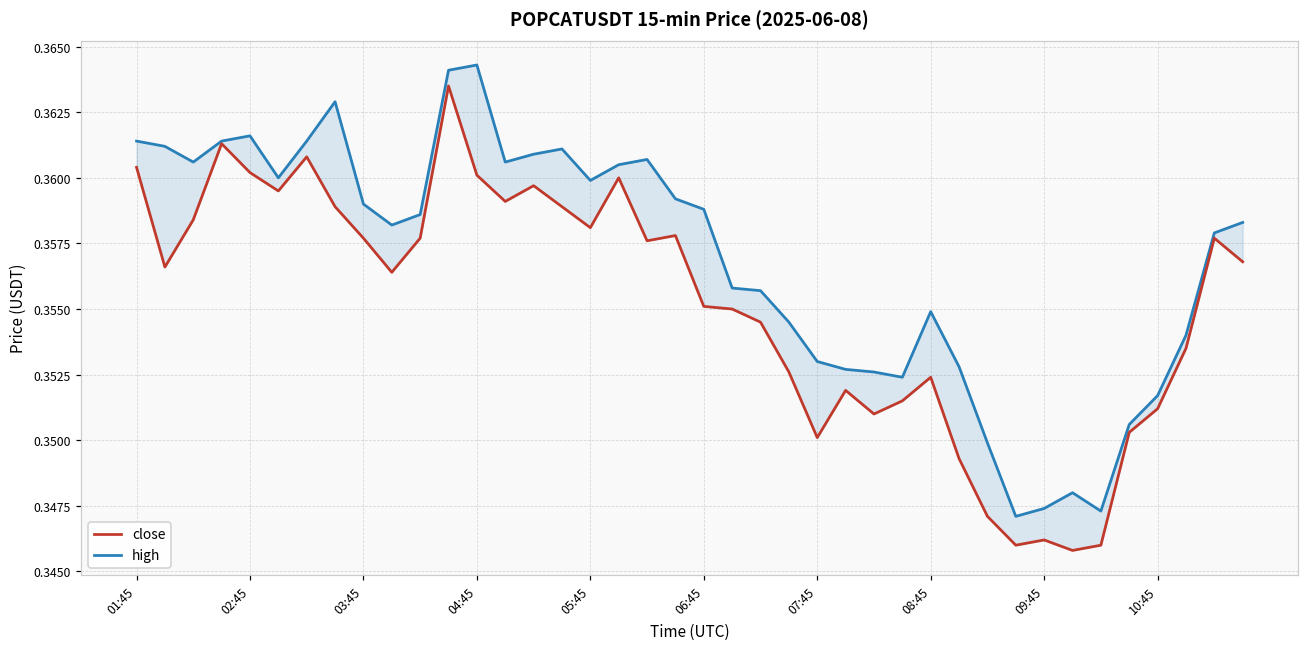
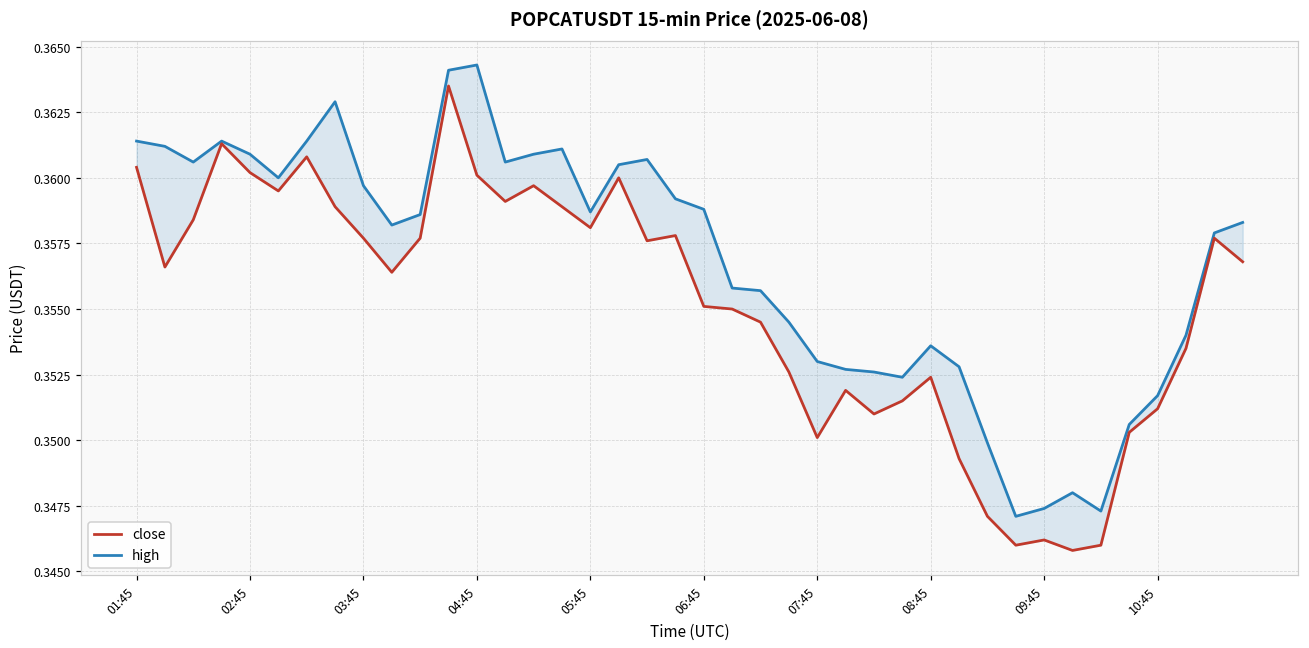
  {
    "close": {
      "01:45": 0.3604,
      "02:45": 0.3602,
      "03:45": 0.3577,
      "04:45": 0.3601,
      "05:45": 0.3581,
      "06:45": 0.3551,
      "07:45": 0.3501,
      "08:45": 0.3524,
      "09:45": 0.3462,
      "10:45": 0.3512
    },
    "high": {
      "01:45": 0.3614,
-     "02:45": 0.3616,
-     "03:45": 0.3590,
+     "02:45": 0.3609,
+     "03:45": 0.3597,
      "04:45": 0.3643,
-     "05:45": 0.3599,
+     "05:45": 0.3587,
      "06:45": 0.3588,
      "07:45": 0.3530,
-     "08:45": 0.3549,
+     "08:45": 0.3536,
      "09:45": 0.3474,
      "10:45": 0.3517
    }
  }
